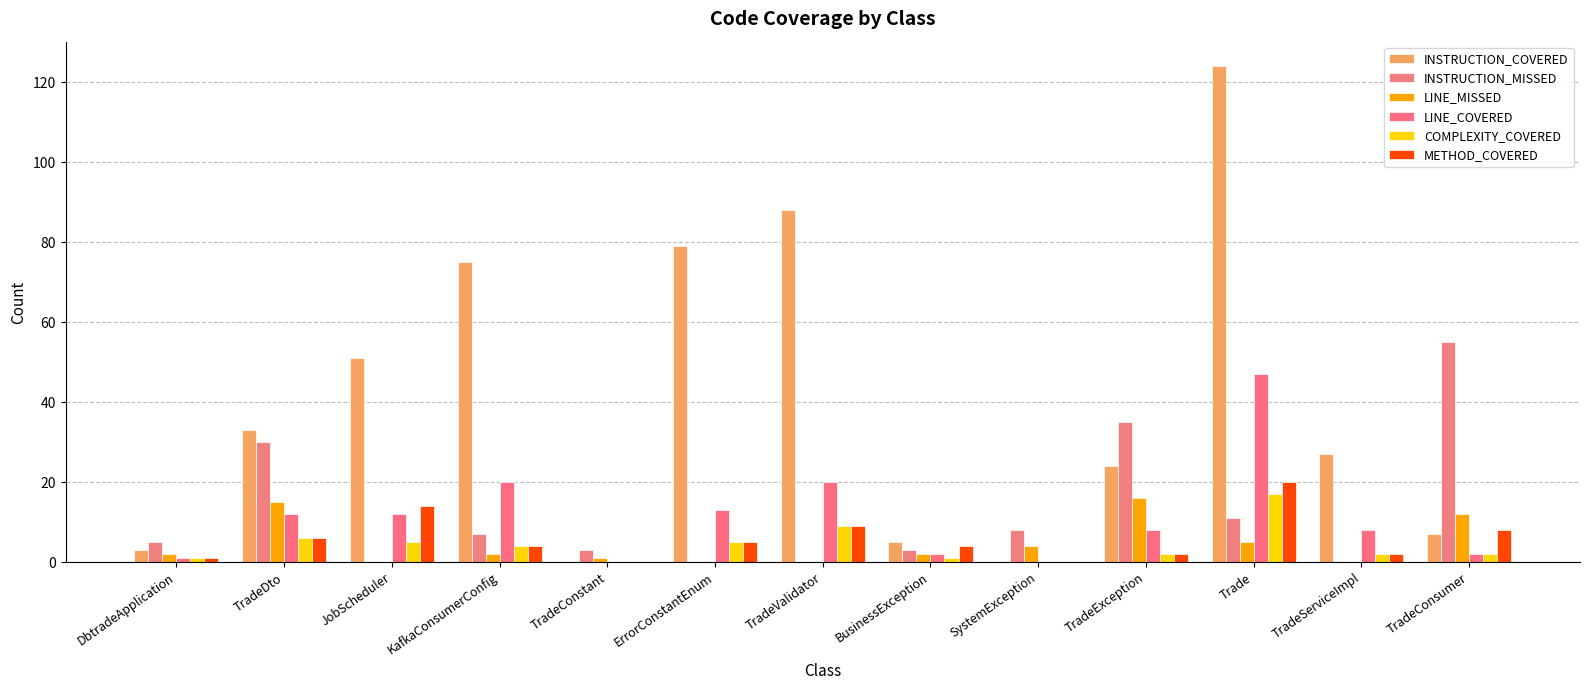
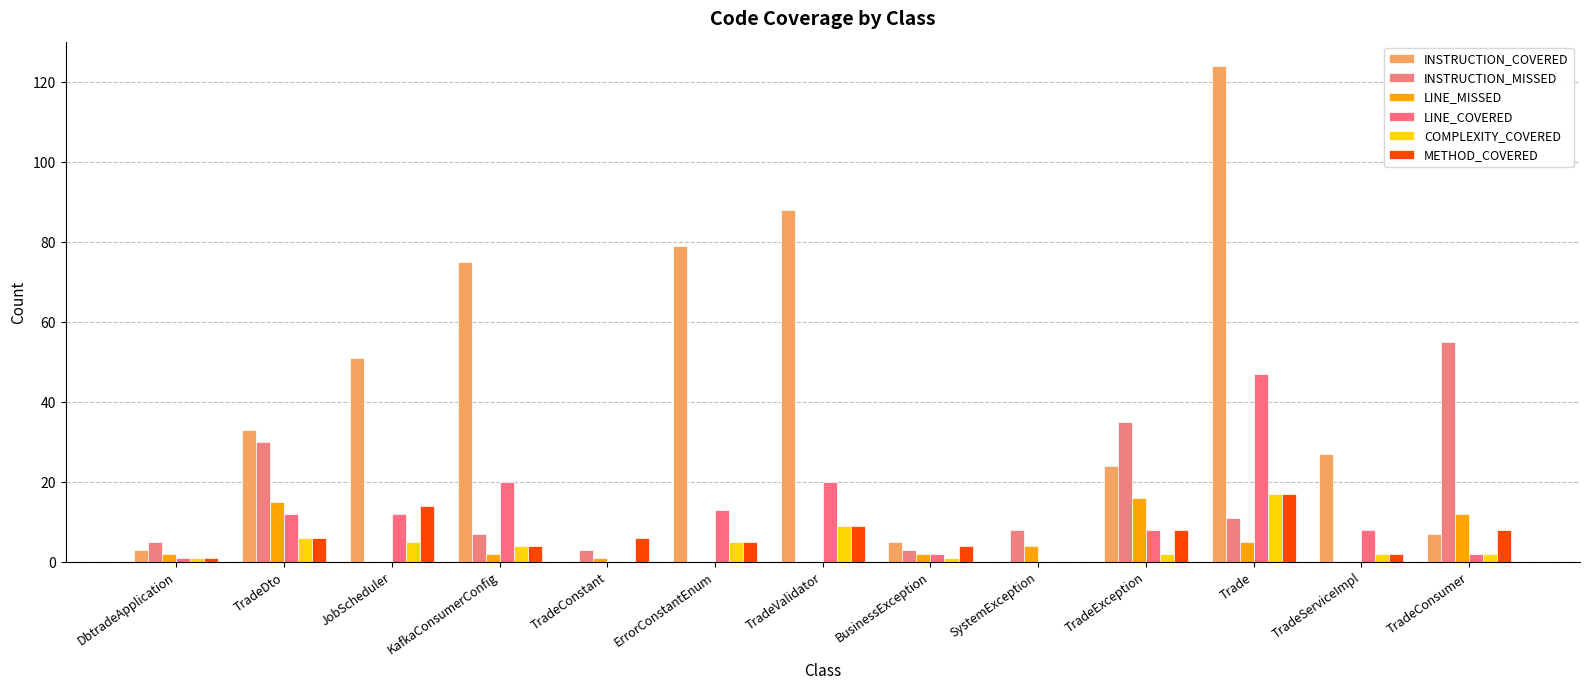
  {
    "METHOD_COVERED": {
      "DbtradeApplication": 1,
      "TradeDto": 6,
      "JobScheduler": 14,
      "KafkaConsumerConfig": 4,
-     "TradeConstant": 0,
+     "TradeConstant": 6,
      "ErrorConstantEnum": 5,
      "TradeValidator": 9,
      "BusinessException": 4,
      "SystemException": 0,
-     "TradeException": 2,
-     "Trade": 20,
+     "TradeException": 8,
+     "Trade": 17,
      "TradeServiceImpl": 2,
      "TradeConsumer": 8
    }
  }
